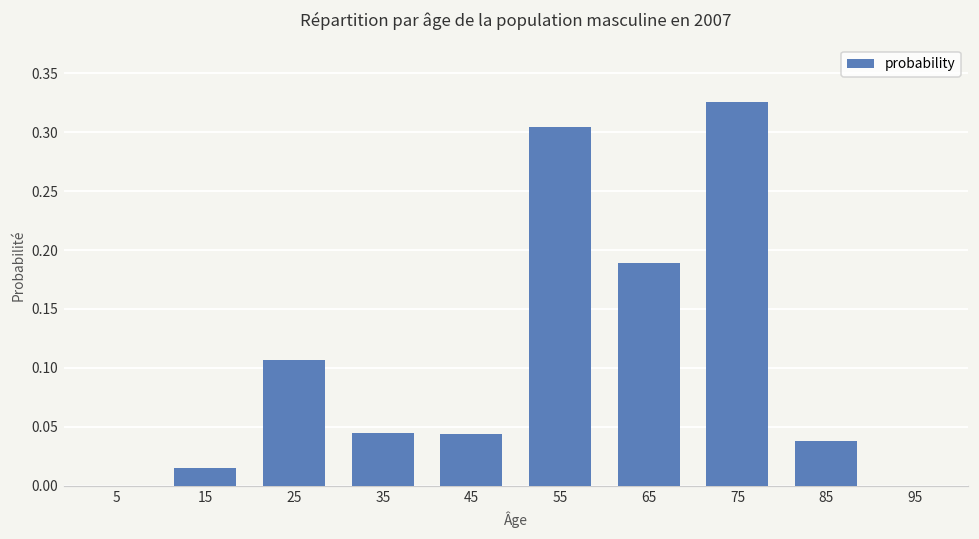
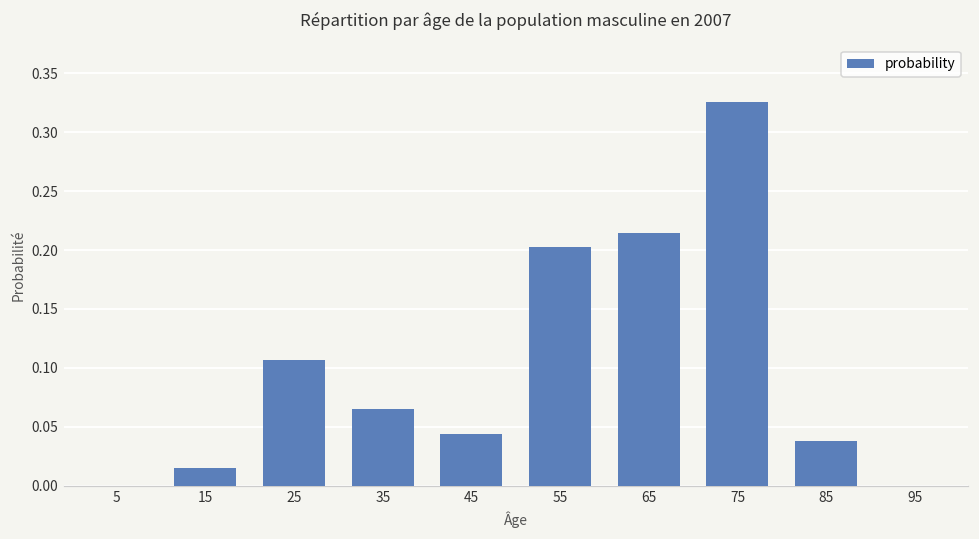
  {
    "5": 0.000,
    "15": 0.015,
    "25": 0.107,
-   "35": 0.045,
+   "35": 0.065,
    "45": 0.044,
-   "55": 0.304,
-   "65": 0.189,
+   "55": 0.203,
+   "65": 0.215,
    "75": 0.325,
    "85": 0.038,
    "95": 0.000
  }
